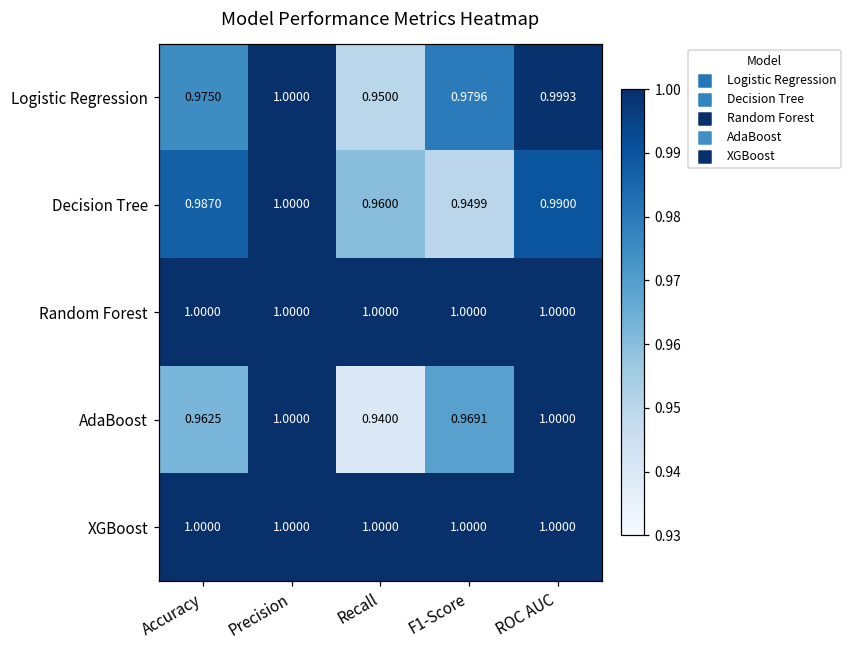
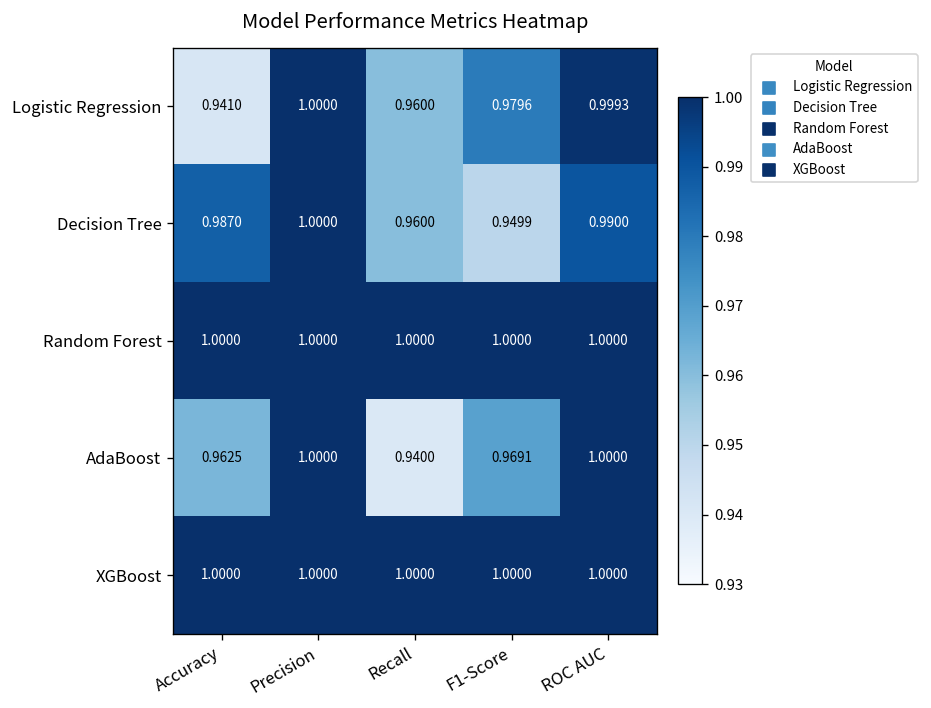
  {
    "Logistic Regression": {
-     "Accuracy": 0.9750,
+     "Accuracy": 0.9410,
      "Precision": 1.0000,
-     "Recall": 0.9500,
+     "Recall": 0.9600,
      "F1-Score": 0.9796,
      "ROC AUC": 0.9993
    },
    "Decision Tree": {
      "Accuracy": 0.9870,
      "Precision": 1.0000,
      "Recall": 0.9600,
      "F1-Score": 0.9499,
      "ROC AUC": 0.9900
    },
    "Random Forest": {
      "Accuracy": 1.0000,
      "Precision": 1.0000,
      "Recall": 1.0000,
      "F1-Score": 1.0000,
      "ROC AUC": 1.0000
    },
    "AdaBoost": {
      "Accuracy": 0.9625,
      "Precision": 1.0000,
      "Recall": 0.9400,
      "F1-Score": 0.9691,
      "ROC AUC": 1.0000
    },
    "XGBoost": {
      "Accuracy": 1.0000,
      "Precision": 1.0000,
      "Recall": 1.0000,
      "F1-Score": 1.0000,
      "ROC AUC": 1.0000
    }
  }
